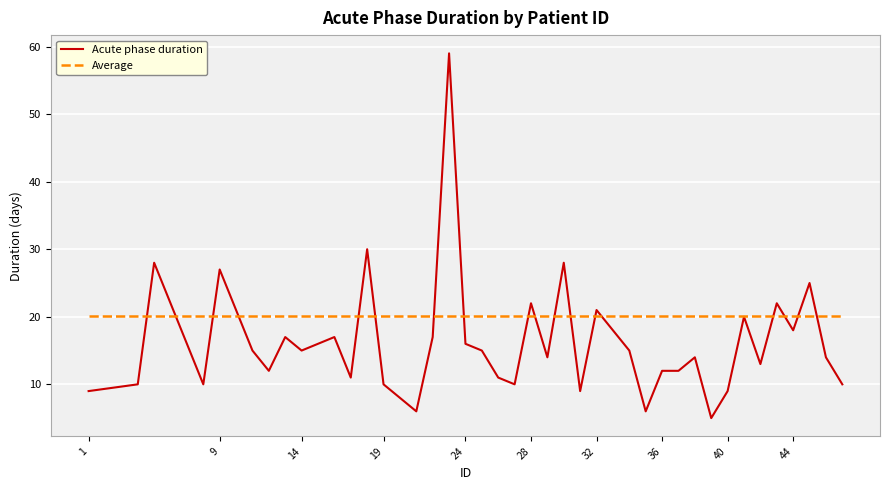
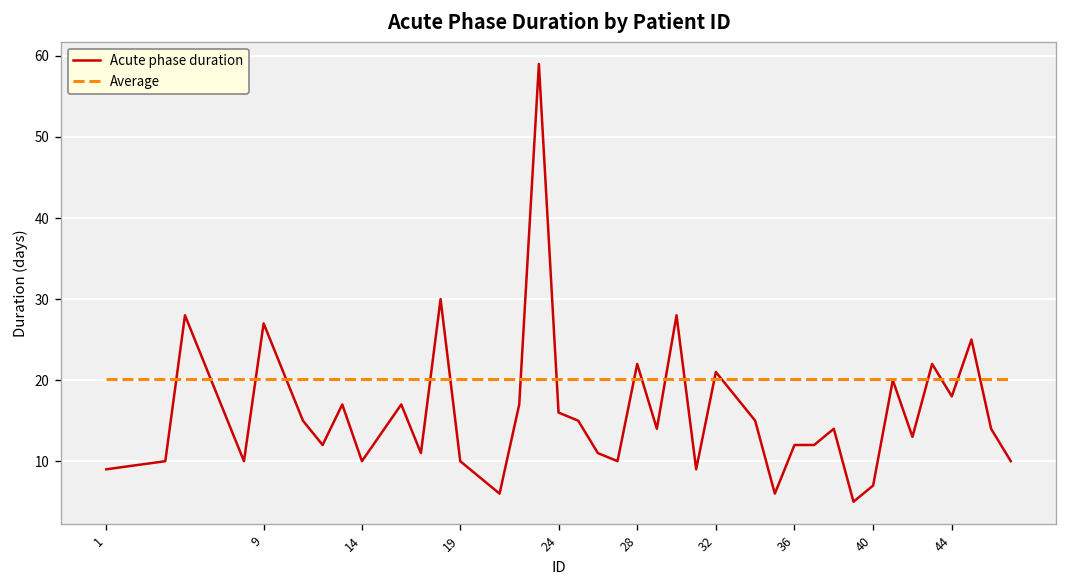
  {
    "Acute phase duration": {
      "1": 9,
      "9": 27,
-     "14": 15,
+     "14": 10,
      "19": 10,
      "24": 16,
      "28": 22,
      "32": 21,
      "36": 12,
-     "40": 9,
+     "40": 7,
      "44": 18
    },
    "Average": {
      "1": 20,
      "9": 20,
      "14": 20,
      "19": 20,
      "24": 20,
      "28": 20,
      "32": 20,
      "36": 20,
      "40": 20,
      "44": 20
    }
  }
